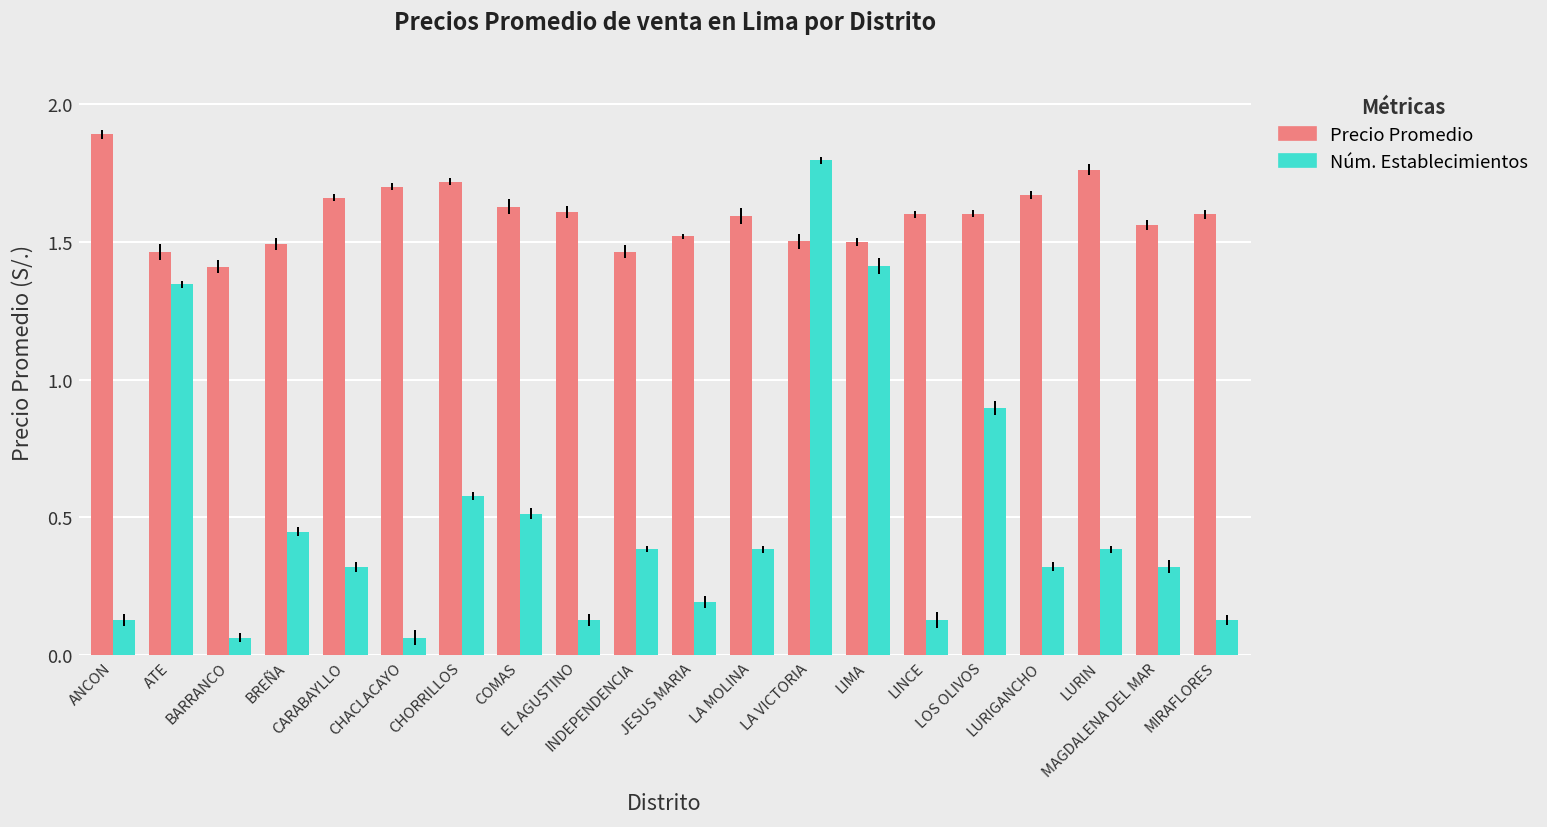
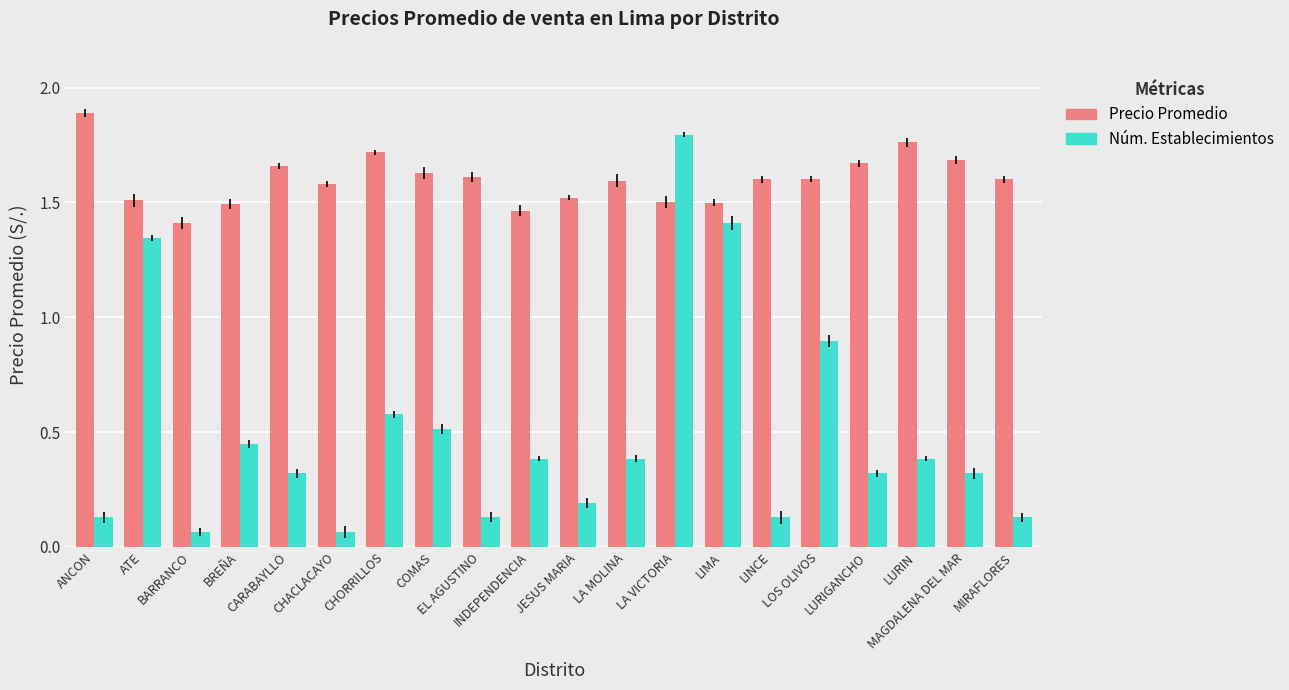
  {
    "Precio Promedio": {
      "ANCON": 1.89,
-     "ATE": 1.46,
+     "ATE": 1.51,
      "BARRANCO": 1.41,
      "BREÑA": 1.49,
      "CARABAYLLO": 1.66,
-     "CHACLACAYO": 1.70,
+     "CHACLACAYO": 1.58,
      "CHORRILLOS": 1.72,
      "COMAS": 1.63,
      "EL AGUSTINO": 1.61,
      "INDEPENDENCIA": 1.46,
      "JESUS MARIA": 1.52,
      "LA MOLINA": 1.60,
      "LA VICTORIA": 1.50,
      "LIMA": 1.50,
      "LINCE": 1.60,
      "LOS OLIVOS": 1.60,
      "LURIGANCHO": 1.67,
      "LURIN": 1.76,
-     "MAGDALENA DEL MAR": 1.56,
+     "MAGDALENA DEL MAR": 1.68,
      "MIRAFLORES": 1.60
    }
  }
